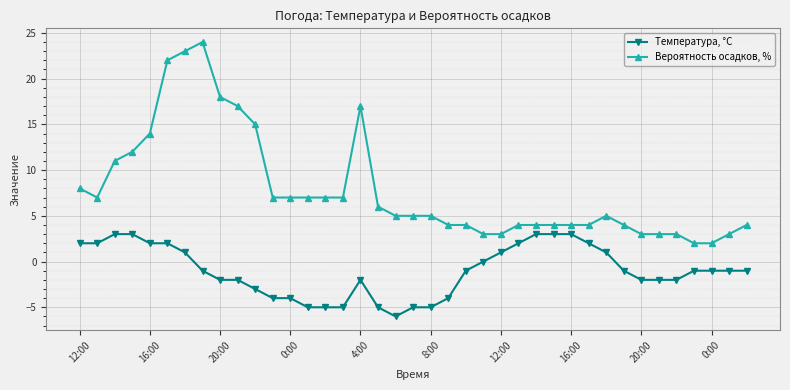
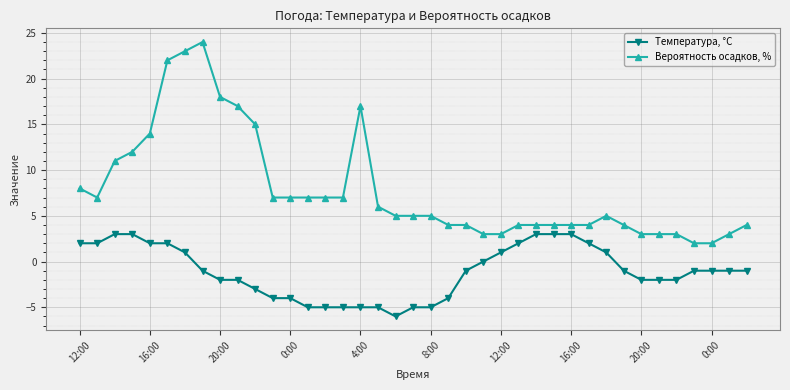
  {
    "Температура, °C": {
-     "4:00": -2,
+     "4:00": -5,
      "8:00": -5
    },
    "Вероятность осадков, %": {
      "4:00": 17,
      "8:00": 5
    }
  }
